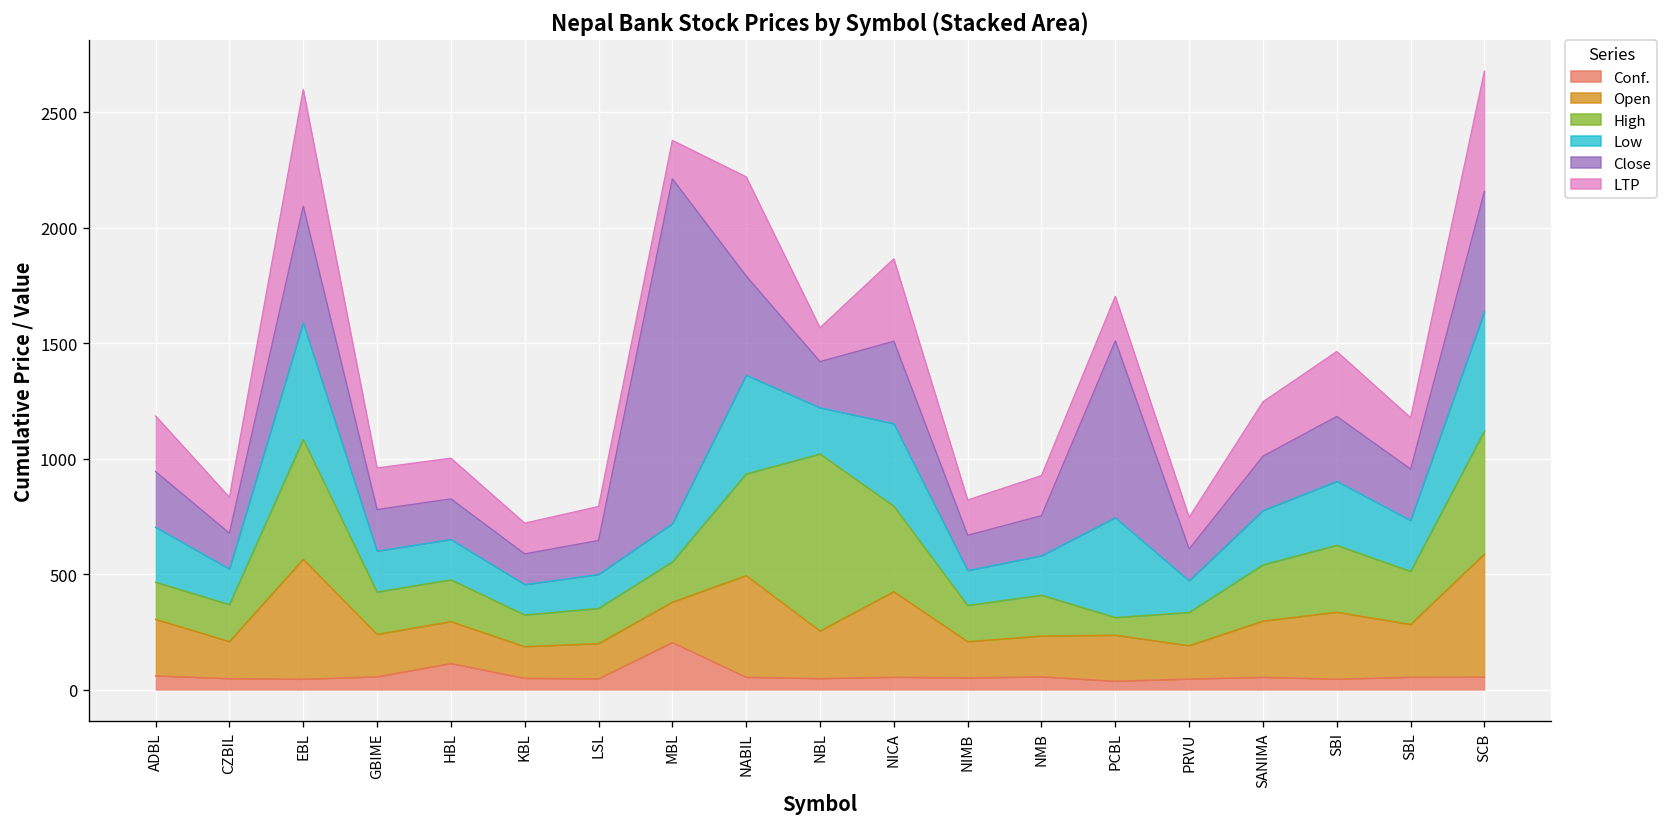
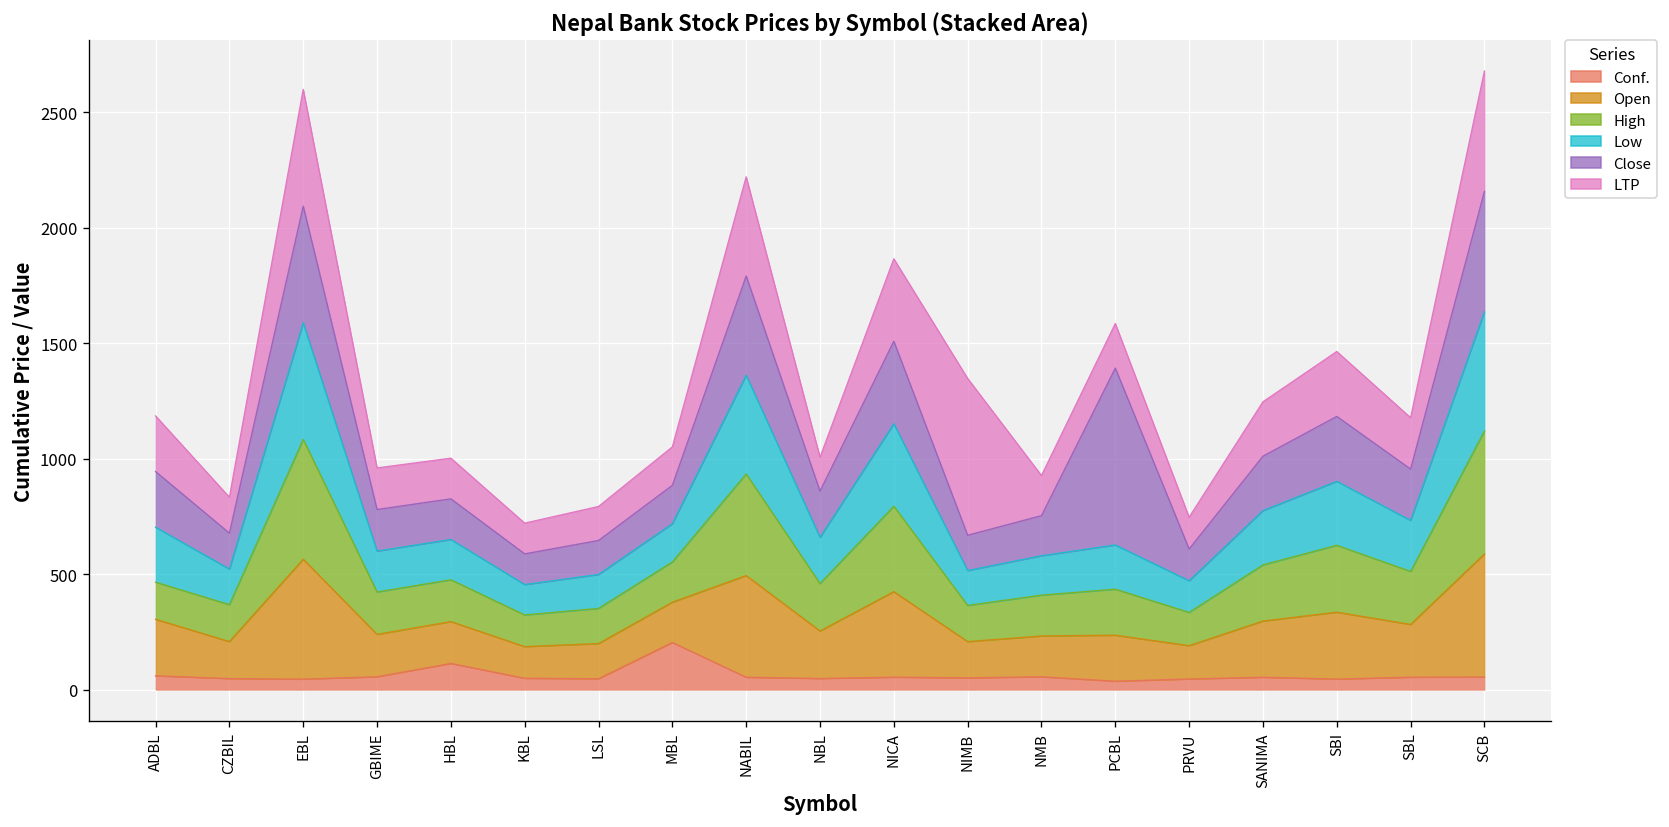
  {
    "Conf.": {
      "ADBL": 60,
      "CZBIL": 50,
      "EBL": 50,
      "GBIME": 60,
      "HBL": 110,
      "KBL": 50,
      "LSL": 50,
      "MBL": 200,
      "NABIL": 50,
      "NBL": 50,
      "NICA": 50,
      "NIMB": 50,
      "NMB": 60,
      "PCBL": 40,
      "PRVU": 50,
      "SANIMA": 50,
      "SBI": 50,
      "SBL": 50,
      "SCB": 50
    },
    "Open": {
      "ADBL": 240,
      "CZBIL": 160,
      "EBL": 520,
      "GBIME": 180,
      "HBL": 180,
      "KBL": 140,
      "LSL": 150,
      "MBL": 170,
      "NABIL": 440,
      "NBL": 210,
      "NICA": 370,
      "NIMB": 160,
      "NMB": 180,
      "PCBL": 200,
      "PRVU": 140,
      "SANIMA": 240,
      "SBI": 290,
      "SBL": 230,
      "SCB": 530
    },
    "High": {
      "ADBL": 160,
      "CZBIL": 160,
      "EBL": 520,
      "GBIME": 180,
      "HBL": 180,
      "KBL": 140,
      "LSL": 150,
      "MBL": 170,
      "NABIL": 440,
-     "NBL": 770,
+     "NBL": 210,
      "NICA": 370,
      "NIMB": 160,
      "NMB": 180,
-     "PCBL": 80,
+     "PCBL": 200,
      "PRVU": 140,
      "SANIMA": 240,
      "SBI": 290,
      "SBL": 230,
      "SCB": 530
    },
    "Low": {
      "ADBL": 240,
      "CZBIL": 150,
      "EBL": 500,
      "GBIME": 180,
      "HBL": 170,
      "KBL": 130,
      "LSL": 150,
      "MBL": 170,
      "NABIL": 430,
      "NBL": 200,
      "NICA": 360,
      "NIMB": 150,
      "NMB": 170,
-     "PCBL": 430,
+     "PCBL": 190,
      "PRVU": 140,
      "SANIMA": 240,
      "SBI": 280,
      "SBL": 220,
      "SCB": 520
    },
    "Close": {
      "ADBL": 240,
      "CZBIL": 160,
      "EBL": 510,
      "GBIME": 180,
      "HBL": 180,
      "KBL": 130,
      "LSL": 150,
-     "MBL": 1490,
+     "MBL": 170,
      "NABIL": 430,
      "NBL": 200,
      "NICA": 360,
      "NIMB": 150,
      "NMB": 170,
      "PCBL": 770,
      "PRVU": 140,
      "SANIMA": 240,
      "SBI": 280,
      "SBL": 220,
      "SCB": 520
    },
    "LTP": {
      "ADBL": 240,
      "CZBIL": 160,
      "EBL": 510,
      "GBIME": 180,
      "HBL": 180,
      "KBL": 130,
      "LSL": 150,
      "MBL": 170,
      "NABIL": 430,
      "NBL": 150,
      "NICA": 360,
-     "NIMB": 150,
+     "NIMB": 680,
      "NMB": 170,
      "PCBL": 190,
      "PRVU": 140,
      "SANIMA": 240,
      "SBI": 280,
      "SBL": 220,
      "SCB": 520
    }
  }
